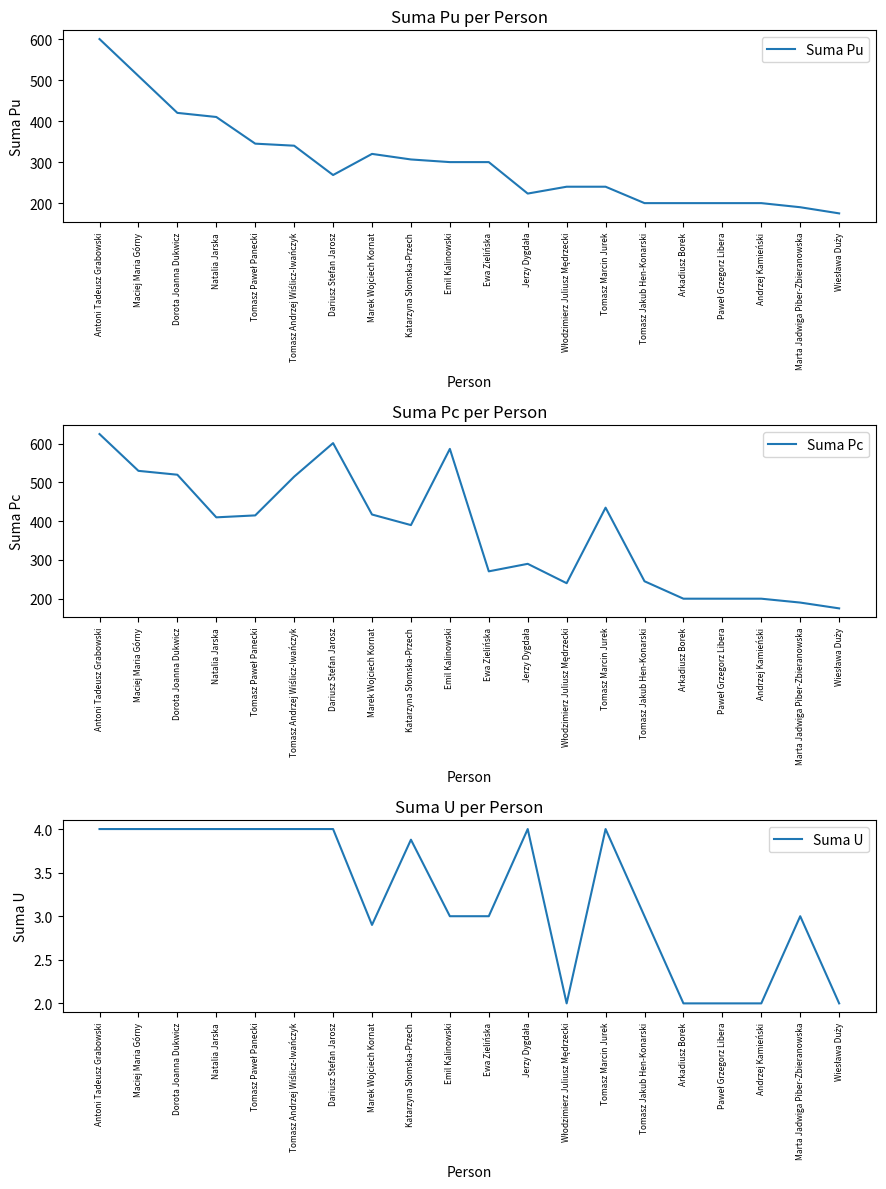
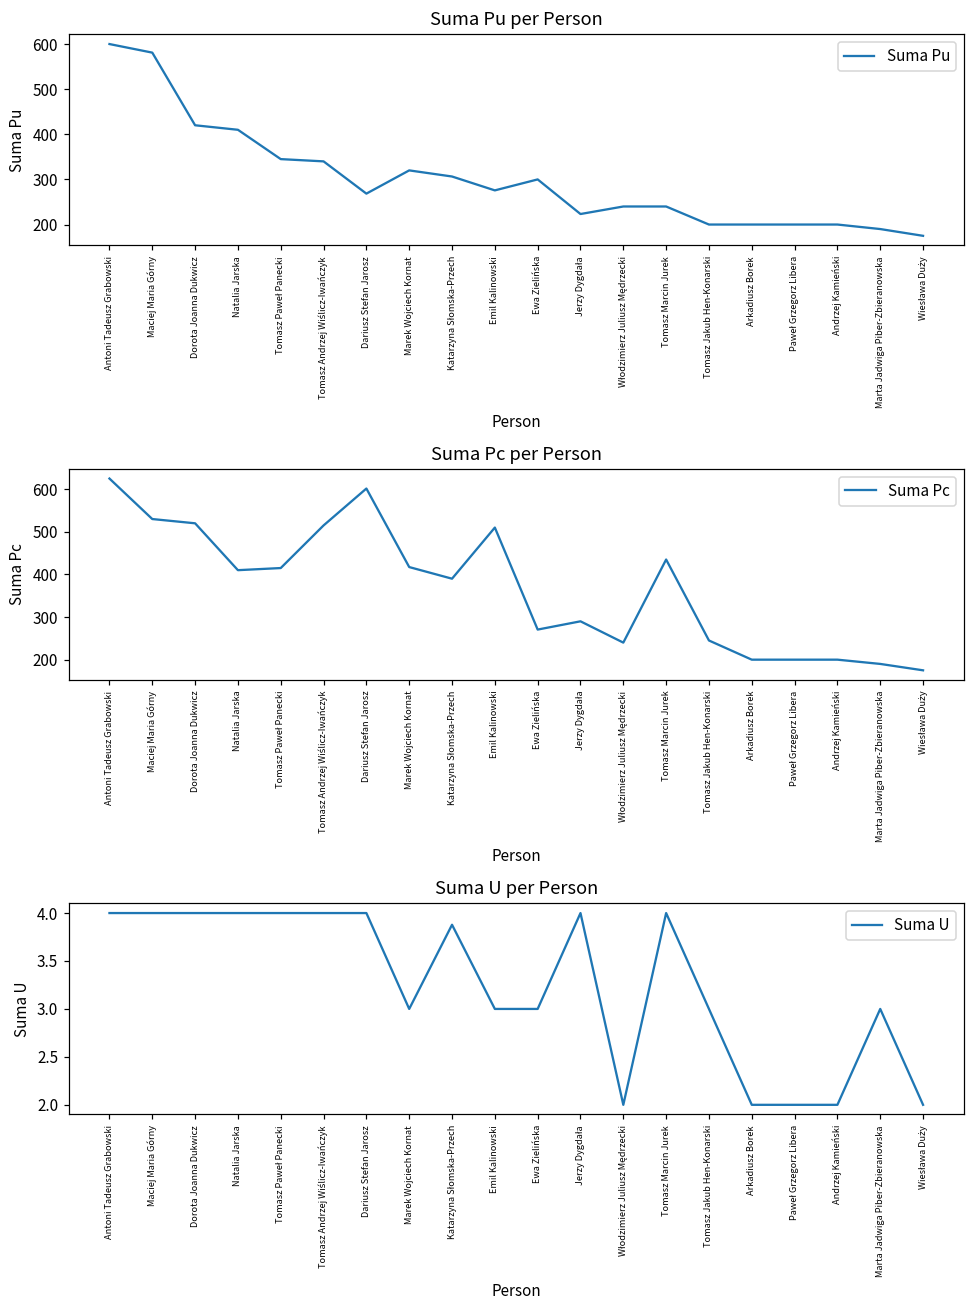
  {
    "Suma Pu per Person": {
      "Antoni Tadeusz Grabowski": 600,
-     "Maciej Maria Górny": 510,
+     "Maciej Maria Górny": 580,
      "Dorota Joanna Dukwicz": 420,
      "Natalia Jarska": 410,
      "Tomasz Paweł Panecki": 340,
      "Tomasz Andrzej Wiślicz-Iwańczyk": 340,
      "Dariusz Stefan Jarosz": 270,
      "Marek Wojciech Kornat": 320,
      "Katarzyna Słomska-Przech": 310,
-     "Emil Kalinowski": 300,
+     "Emil Kalinowski": 280,
      "Ewa Zielińska": 300,
      "Jerzy Dygdała": 220,
      "Włodzimierz Juliusz Mędrzecki": 240,
      "Tomasz Marcin Jurek": 240,
      "Tomasz Jakub Hen-Konarski": 200,
      "Arkadiusz Borek": 200,
      "Paweł Grzegorz Libera": 200,
      "Andrzej Kamieński": 200,
      "Marta Jadwiga Piber-Zbieranowska": 190,
      "Wiesława Duży": 180
    },
    "Suma Pc per Person": {
      "Antoni Tadeusz Grabowski": 630,
      "Maciej Maria Górny": 530,
      "Dorota Joanna Dukwicz": 520,
      "Natalia Jarska": 410,
      "Tomasz Paweł Panecki": 420,
      "Tomasz Andrzej Wiślicz-Iwańczyk": 520,
      "Dariusz Stefan Jarosz": 600,
      "Marek Wojciech Kornat": 420,
      "Katarzyna Słomska-Przech": 390,
-     "Emil Kalinowski": 590,
+     "Emil Kalinowski": 510,
      "Ewa Zielińska": 270,
      "Jerzy Dygdała": 290,
      "Włodzimierz Juliusz Mędrzecki": 240,
      "Tomasz Marcin Jurek": 440,
      "Tomasz Jakub Hen-Konarski": 250,
      "Arkadiusz Borek": 200,
      "Paweł Grzegorz Libera": 200,
      "Andrzej Kamieński": 200,
      "Marta Jadwiga Piber-Zbieranowska": 190,
      "Wiesława Duży": 180
    },
    "Suma U per Person": {
      "Antoni Tadeusz Grabowski": 4.0,
      "Maciej Maria Górny": 4.0,
      "Dorota Joanna Dukwicz": 4.0,
      "Natalia Jarska": 4.0,
      "Tomasz Paweł Panecki": 4.0,
      "Tomasz Andrzej Wiślicz-Iwańczyk": 4.0,
      "Dariusz Stefan Jarosz": 4.0,
-     "Marek Wojciech Kornat": 2.9,
+     "Marek Wojciech Kornat": 3.0,
      "Katarzyna Słomska-Przech": 3.9,
      "Emil Kalinowski": 3.0,
      "Ewa Zielińska": 3.0,
      "Jerzy Dygdała": 4.0,
      "Włodzimierz Juliusz Mędrzecki": 2.0,
      "Tomasz Marcin Jurek": 4.0,
      "Tomasz Jakub Hen-Konarski": 3.0,
      "Arkadiusz Borek": 2.0,
      "Paweł Grzegorz Libera": 2.0,
      "Andrzej Kamieński": 2.0,
      "Marta Jadwiga Piber-Zbieranowska": 3.0,
      "Wiesława Duży": 2.0
    }
  }
